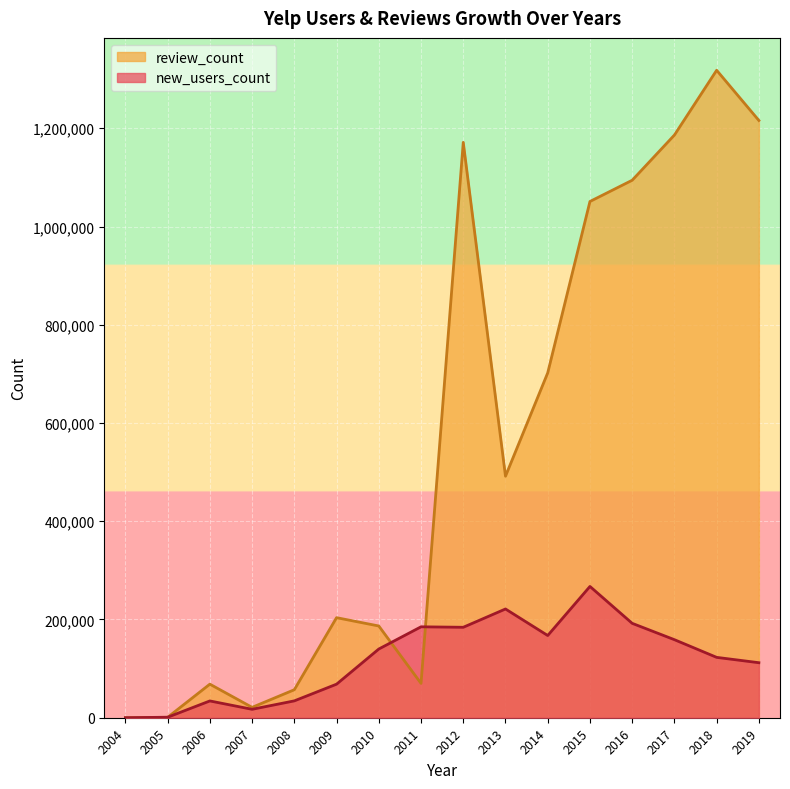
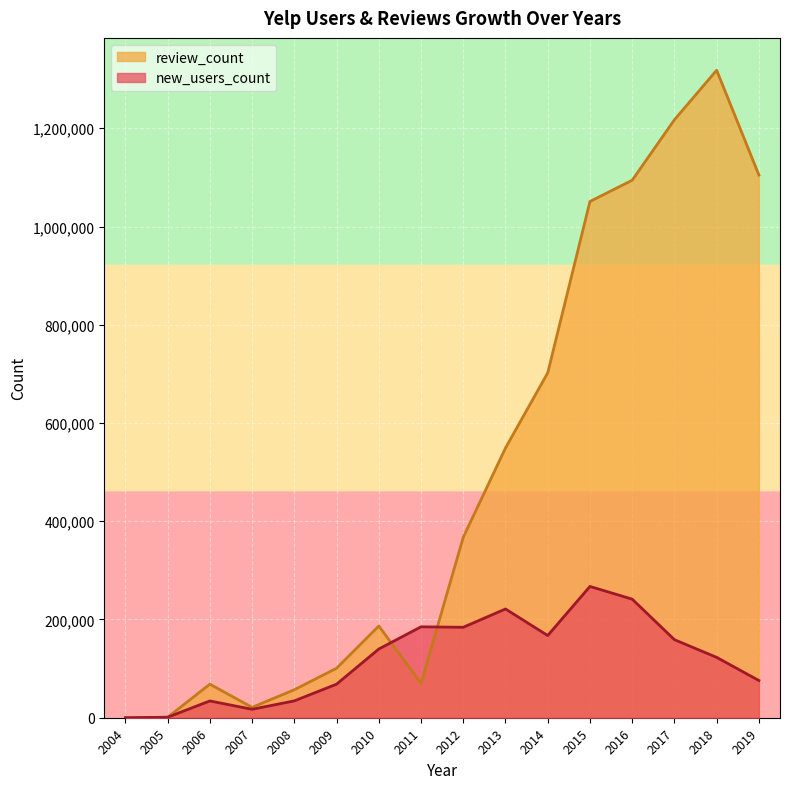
  {
    "review_count": {
      "2006": "70,000",
      "2008": "60,000",
-     "2009": "200,000",
+     "2009": "100,000",
      "2010": "190,000",
      "2011": "70,000",
-     "2012": "1,170,000",
-     "2013": "490,000",
+     "2012": "370,000",
+     "2013": "550,000",
      "2014": "700,000",
      "2015": "1,050,000",
      "2016": "1,090,000",
-     "2017": "1,190,000",
+     "2017": "1,220,000",
      "2018": "1,320,000",
-     "2019": "1,220,000"
+     "2019": "1,100,000"
    },
    "new_users_count": {
      "2006": "30,000",
      "2008": "30,000",
      "2009": "70,000",
      "2010": "140,000",
      "2011": "190,000",
      "2012": "180,000",
      "2013": "220,000",
      "2014": "170,000",
      "2015": "270,000",
-     "2016": "190,000",
+     "2016": "240,000",
      "2017": "160,000",
      "2018": "120,000",
-     "2019": "110,000"
+     "2019": "80,000"
    }
  }
